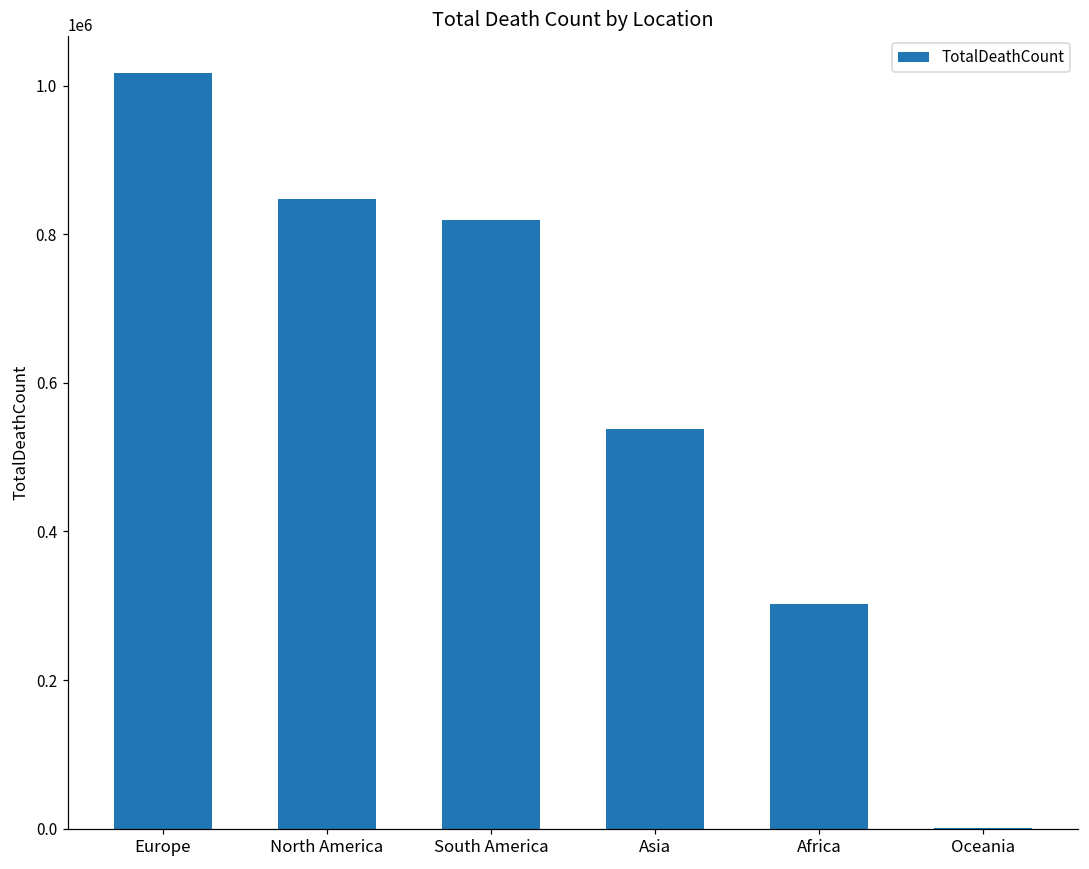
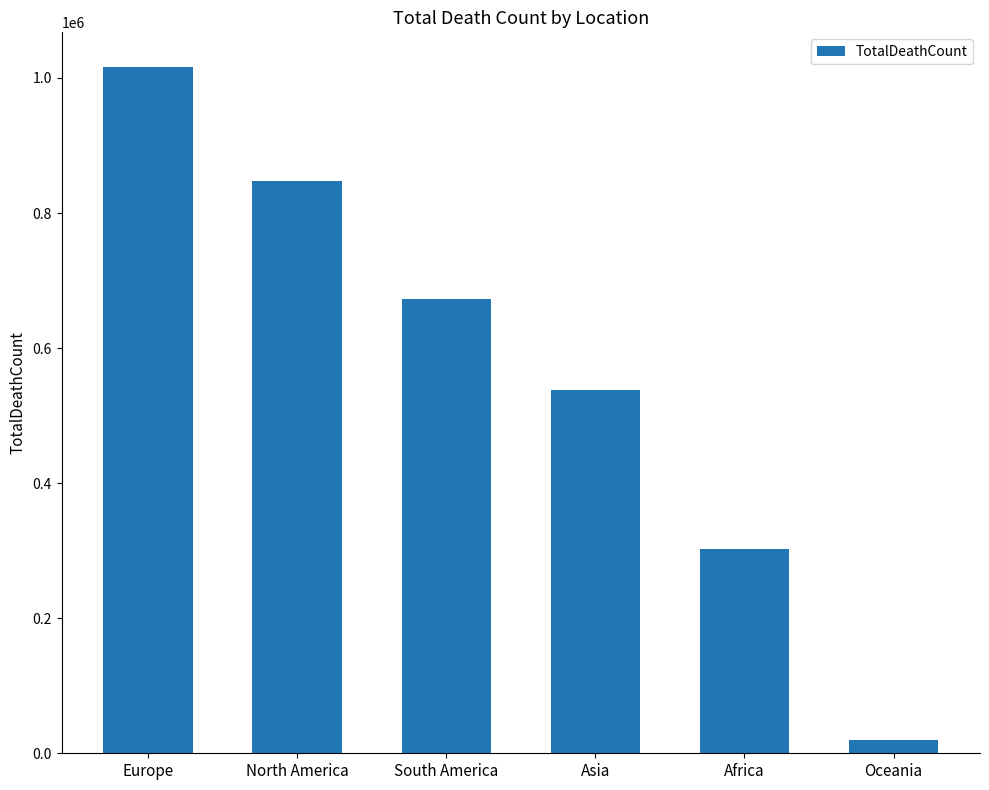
  {
    "Europe": 1020000,
    "North America": 850000,
-   "South America": 820000,
+   "South America": 670000,
    "Asia": 540000,
    "Africa": 300000,
-   "Oceania": 0
+   "Oceania": 20000
  }
